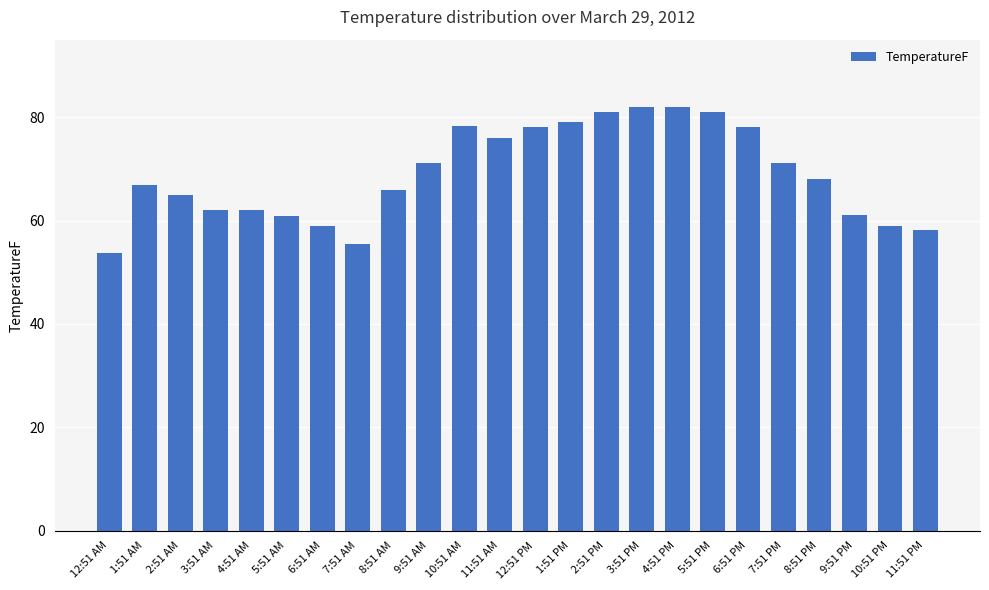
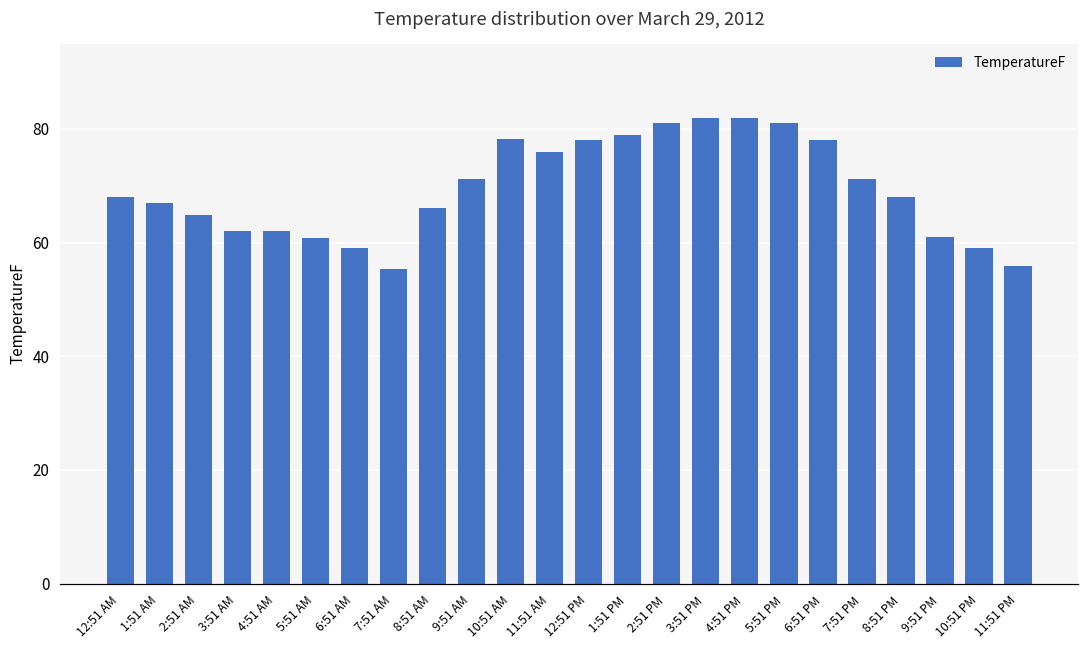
  {
-   "12:51 AM": 54,
+   "12:51 AM": 68,
    "1:51 AM": 67,
    "2:51 AM": 65,
    "3:51 AM": 62,
    "4:51 AM": 62,
    "5:51 AM": 61,
    "6:51 AM": 59,
    "7:51 AM": 55,
    "8:51 AM": 66,
    "9:51 AM": 71,
    "10:51 AM": 78,
    "11:51 AM": 76,
    "12:51 PM": 78,
    "1:51 PM": 79,
    "2:51 PM": 81,
    "3:51 PM": 82,
    "4:51 PM": 82,
    "5:51 PM": 81,
    "6:51 PM": 78,
    "7:51 PM": 71,
    "8:51 PM": 68,
    "9:51 PM": 61,
    "10:51 PM": 59,
-   "11:51 PM": 58
+   "11:51 PM": 56
  }
